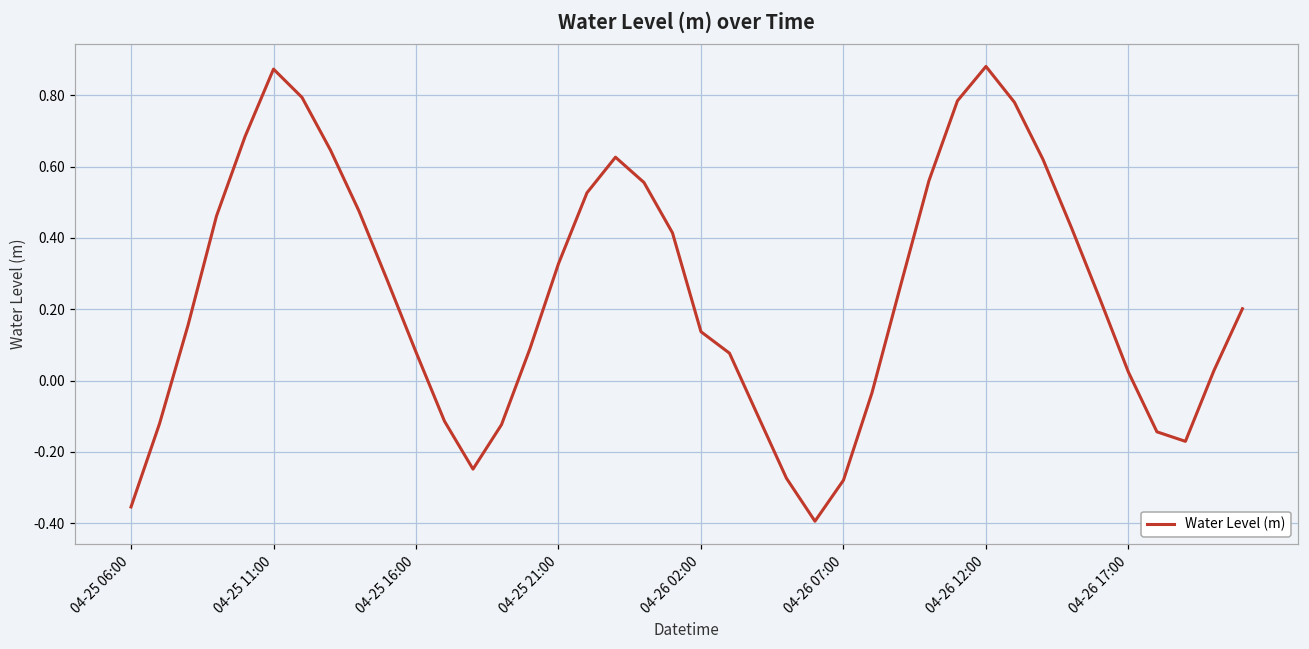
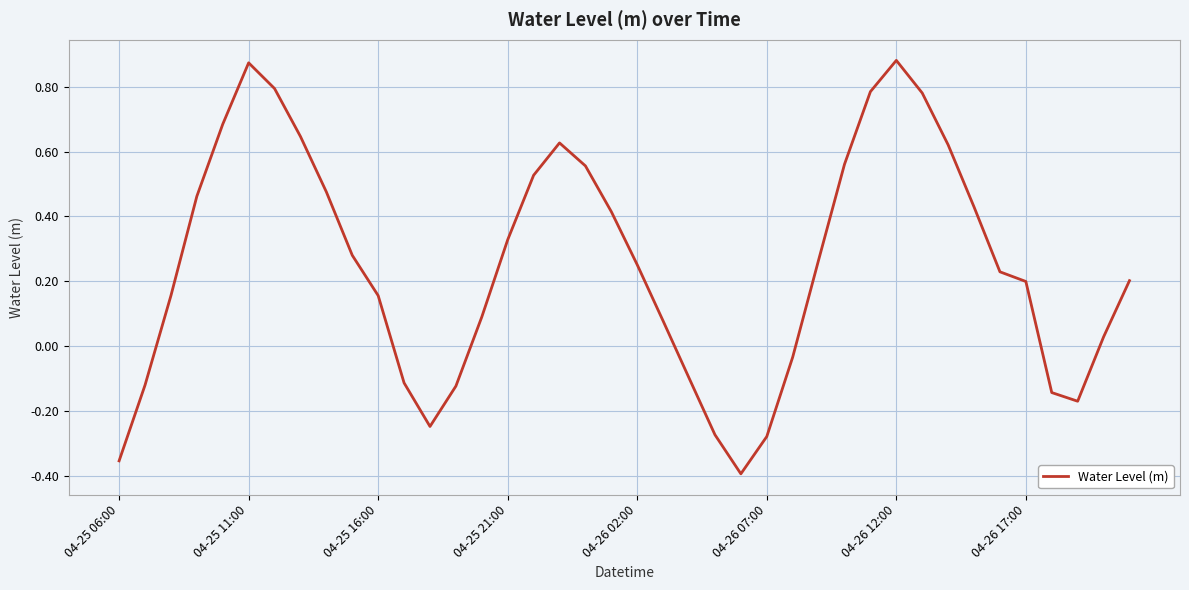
  {
    "04-25 06:00": -0.35,
    "04-25 11:00": 0.87,
-   "04-25 16:00": 0.08,
+   "04-25 16:00": 0.16,
    "04-25 21:00": 0.33,
-   "04-26 02:00": 0.14,
+   "04-26 02:00": 0.25,
    "04-26 07:00": -0.28,
    "04-26 12:00": 0.88,
-   "04-26 17:00": 0.02
+   "04-26 17:00": 0.20
  }
